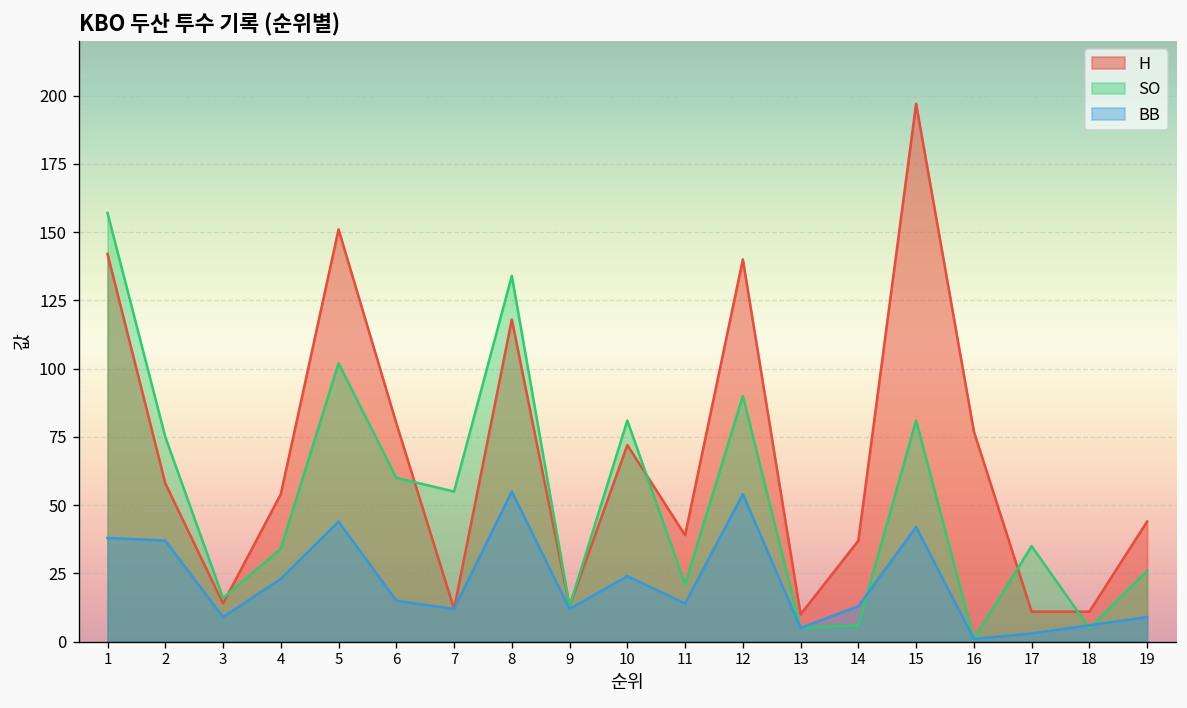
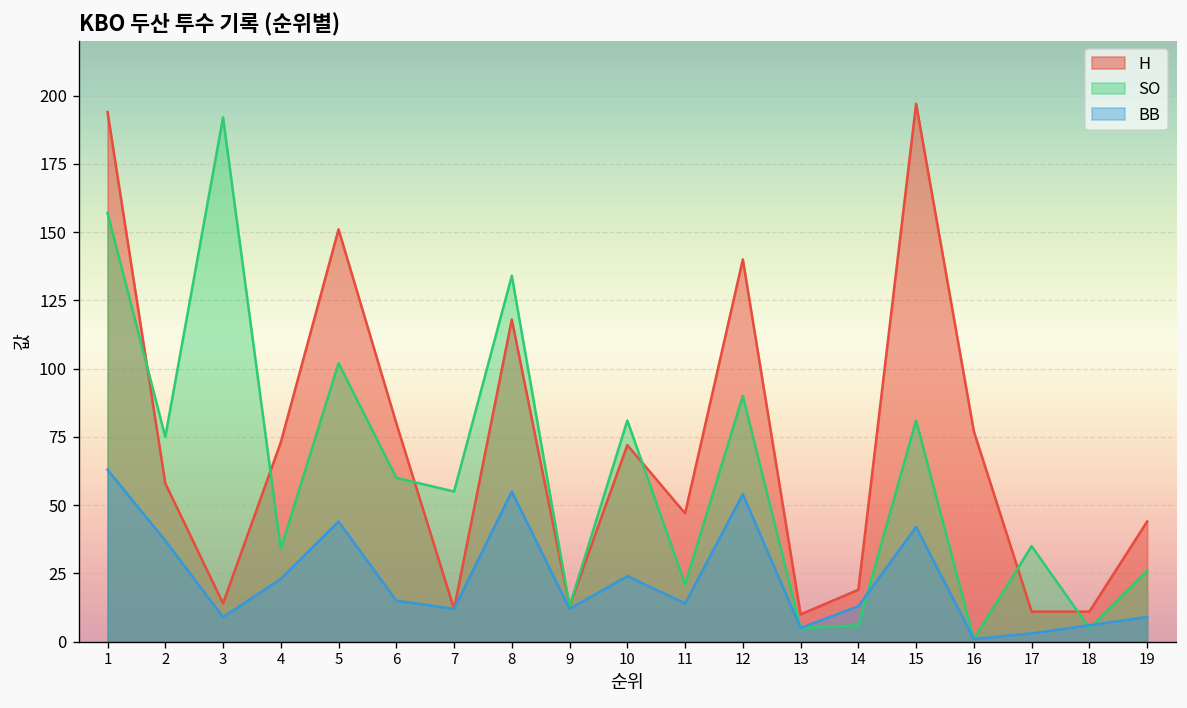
  {
    "H": {
-     "1": 142,
+     "1": 194,
      "2": 58,
      "3": 14,
-     "4": 54,
+     "4": 73,
      "5": 151,
      "6": 80,
      "8": 118,
      "10": 72,
-     "11": 39,
+     "11": 47,
      "12": 140,
      "13": 10,
-     "14": 37,
+     "14": 19,
      "15": 197,
      "16": 77,
      "17": 11,
      "18": 11,
      "19": 44
    },
    "SO": {
      "1": 157,
      "2": 75,
-     "3": 16,
+     "3": 192,
      "4": 34,
      "5": 102,
      "6": 60,
      "7": 55,
      "8": 134,
      "10": 81,
      "11": 21,
      "12": 90,
      "14": 6,
      "15": 81,
      "17": 35,
      "19": 26
    },
    "BB": {
-     "1": 38,
+     "1": 63,
      "2": 37,
      "3": 9,
      "4": 23,
      "5": 44,
      "6": 15,
      "8": 55,
      "10": 24,
      "11": 14,
      "12": 54,
      "14": 13,
      "15": 42,
      "17": 3,
      "19": 9
    }
  }
